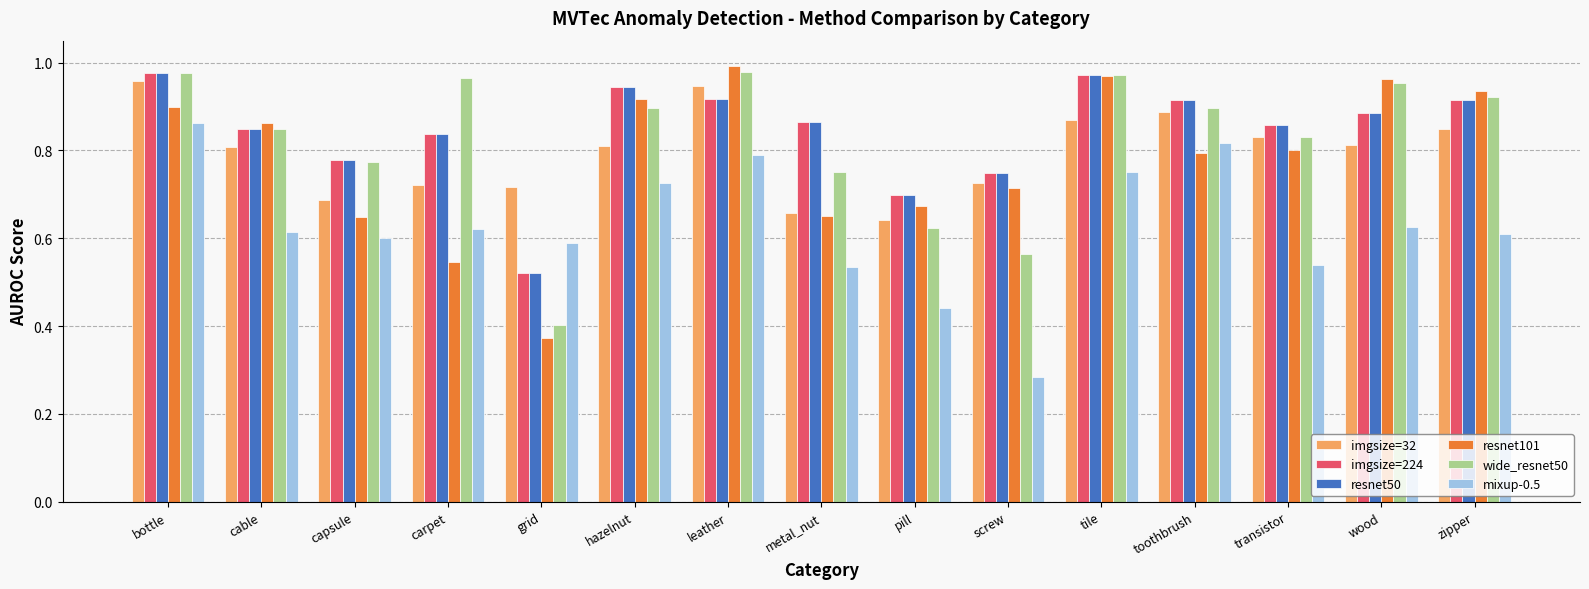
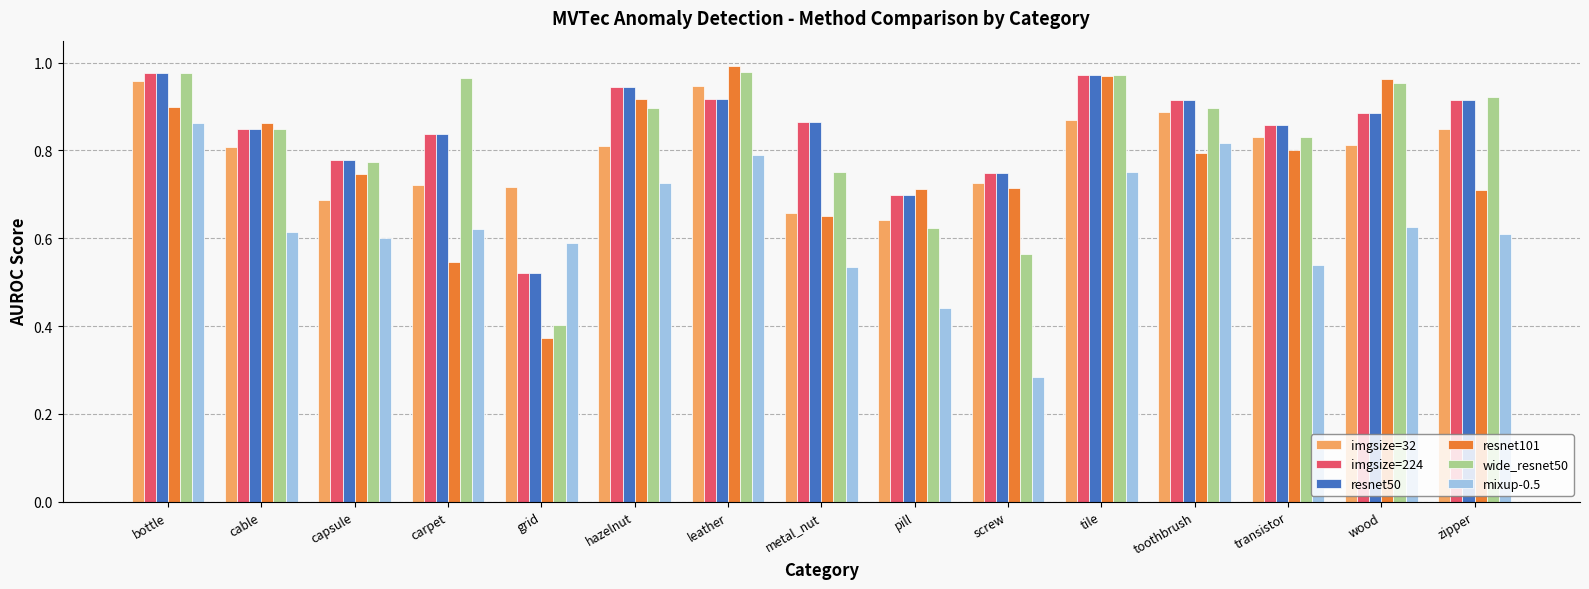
  {
    "imgsize=32": {
      "bottle": 0.96,
      "cable": 0.81,
      "capsule": 0.69,
      "carpet": 0.72,
      "grid": 0.72,
      "hazelnut": 0.81,
      "leather": 0.95,
      "metal_nut": 0.66,
      "pill": 0.64,
      "screw": 0.73,
      "tile": 0.87,
      "toothbrush": 0.89,
      "transistor": 0.83,
      "wood": 0.81,
      "zipper": 0.85
    },
    "imgsize=224": {
      "bottle": 0.98,
      "cable": 0.85,
      "capsule": 0.78,
      "carpet": 0.84,
      "grid": 0.52,
      "hazelnut": 0.94,
      "leather": 0.92,
      "metal_nut": 0.86,
      "pill": 0.70,
      "screw": 0.75,
      "tile": 0.97,
      "toothbrush": 0.92,
      "transistor": 0.86,
      "wood": 0.89,
      "zipper": 0.92
    },
    "resnet50": {
      "bottle": 0.98,
      "cable": 0.85,
      "capsule": 0.78,
      "carpet": 0.84,
      "grid": 0.52,
      "hazelnut": 0.94,
      "leather": 0.92,
      "metal_nut": 0.86,
      "pill": 0.70,
      "screw": 0.75,
      "tile": 0.97,
      "toothbrush": 0.92,
      "transistor": 0.86,
      "wood": 0.89,
      "zipper": 0.92
    },
    "resnet101": {
      "bottle": 0.90,
      "cable": 0.86,
-     "capsule": 0.65,
+     "capsule": 0.75,
      "carpet": 0.55,
      "grid": 0.37,
      "hazelnut": 0.92,
      "leather": 0.99,
      "metal_nut": 0.65,
-     "pill": 0.67,
+     "pill": 0.71,
      "screw": 0.71,
      "tile": 0.97,
      "toothbrush": 0.80,
      "transistor": 0.80,
      "wood": 0.96,
-     "zipper": 0.94
+     "zipper": 0.71
    },
    "wide_resnet50": {
      "bottle": 0.98,
      "cable": 0.85,
      "capsule": 0.77,
      "carpet": 0.97,
      "grid": 0.40,
      "hazelnut": 0.90,
      "leather": 0.98,
      "metal_nut": 0.75,
      "pill": 0.62,
      "screw": 0.56,
      "tile": 0.97,
      "toothbrush": 0.90,
      "transistor": 0.83,
      "wood": 0.95,
      "zipper": 0.92
    },
    "mixup-0.5": {
      "bottle": 0.86,
      "cable": 0.62,
      "capsule": 0.60,
      "carpet": 0.62,
      "grid": 0.59,
      "hazelnut": 0.73,
      "leather": 0.79,
      "metal_nut": 0.54,
      "pill": 0.44,
      "screw": 0.28,
      "tile": 0.75,
      "toothbrush": 0.82,
      "transistor": 0.54,
      "wood": 0.63,
      "zipper": 0.61
    }
  }
